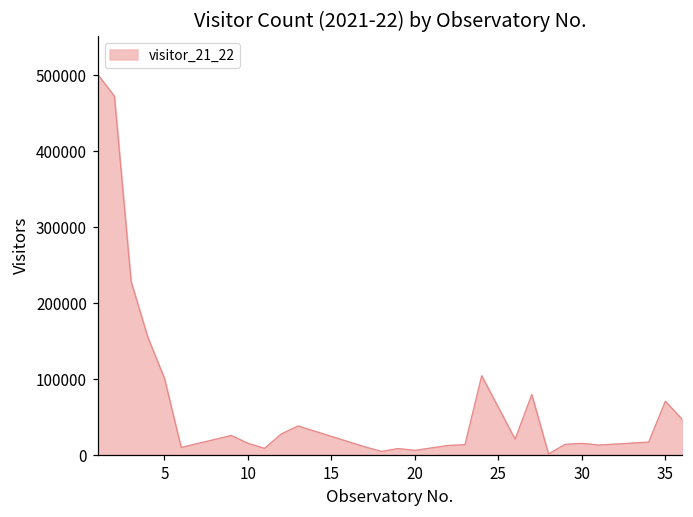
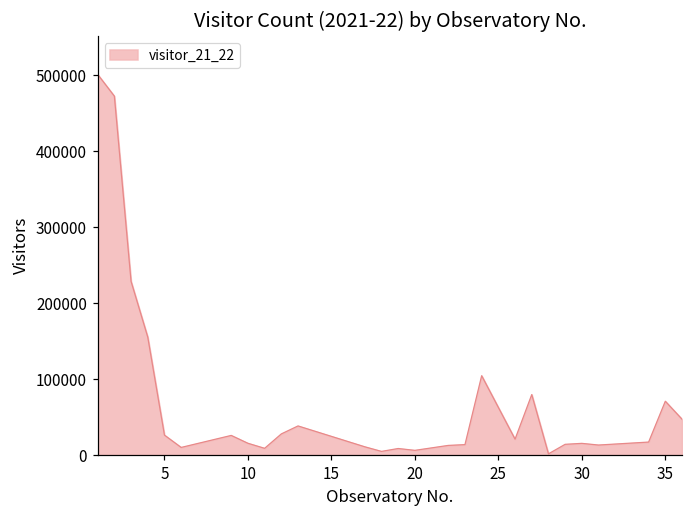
  {
-   "5": 100000,
+   "5": 30000,
    "10": 20000,
    "20": 10000,
    "30": 20000,
    "35": 70000
  }
